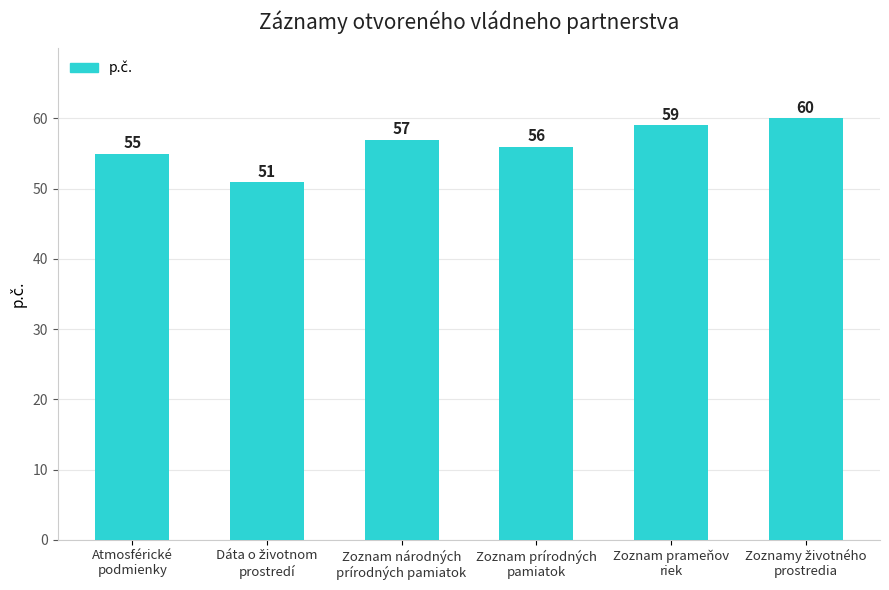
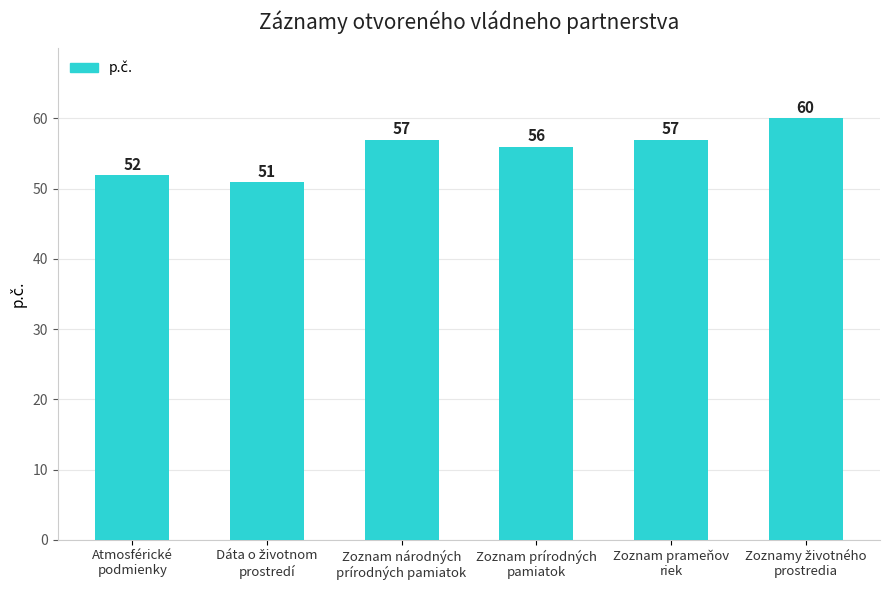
  {
-   "Atmosférické podmienky": 55,
+   "Atmosférické podmienky": 52,
    "Dáta o životnom prostredí": 51,
    "Zoznam národných prírodných pamiatok": 57,
    "Zoznam prírodných pamiatok": 56,
-   "Zoznam prameňov riek": 59,
+   "Zoznam prameňov riek": 57,
    "Zoznamy životného prostredia": 60
  }
